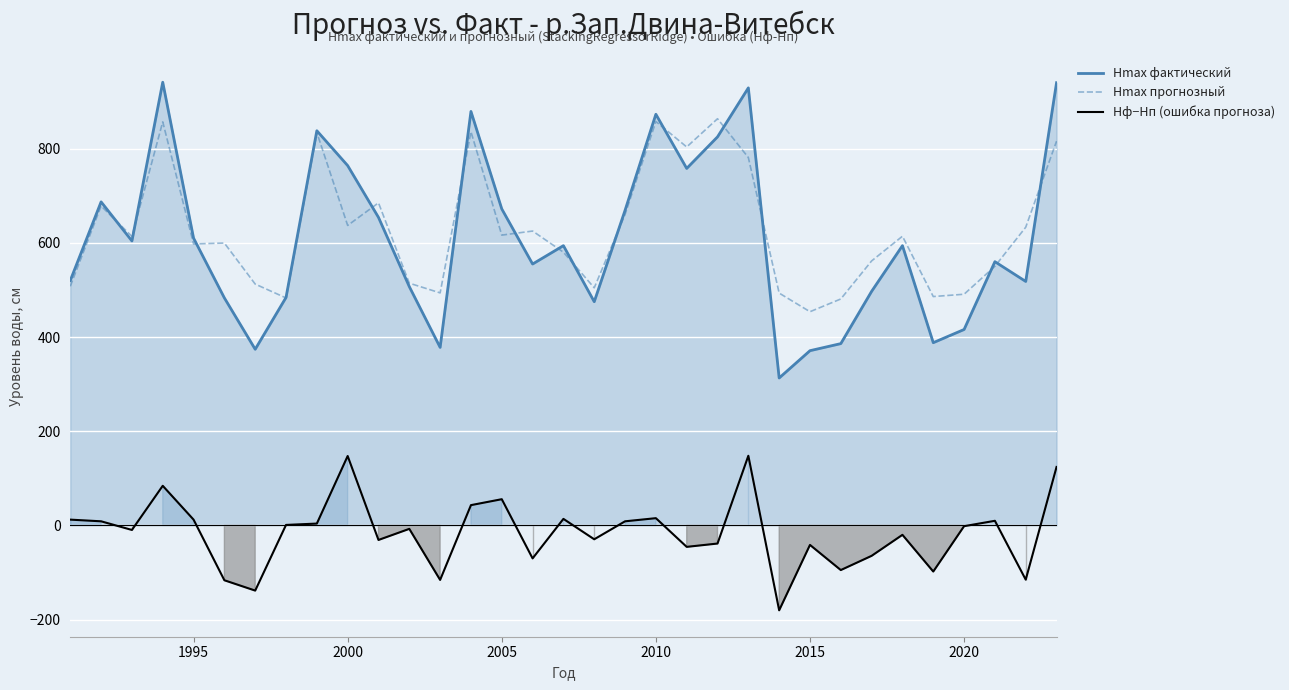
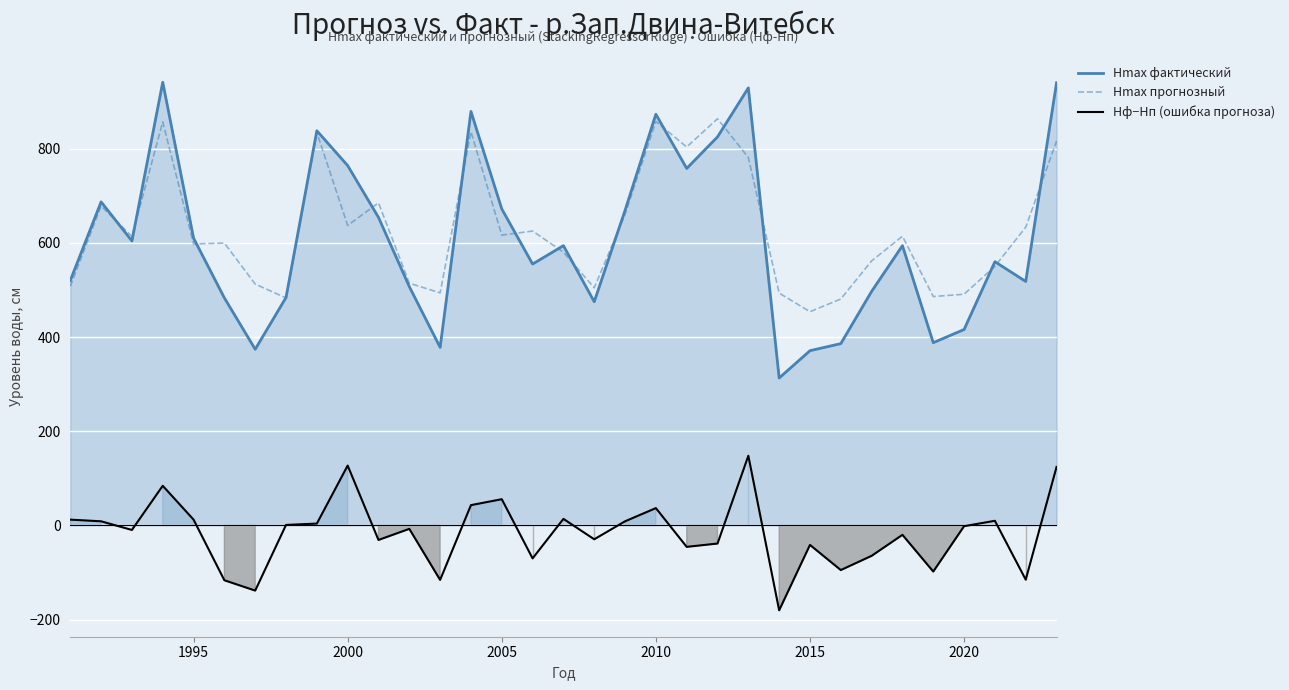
  {
    "Hф−Hп (ошибка прогноза)": {
      "1995": 10,
-     "2000": 150,
+     "2000": 130,
      "2005": 60,
-     "2010": 20,
+     "2010": 40,
      "2015": -40,
      "2020": 0
    }
  }
